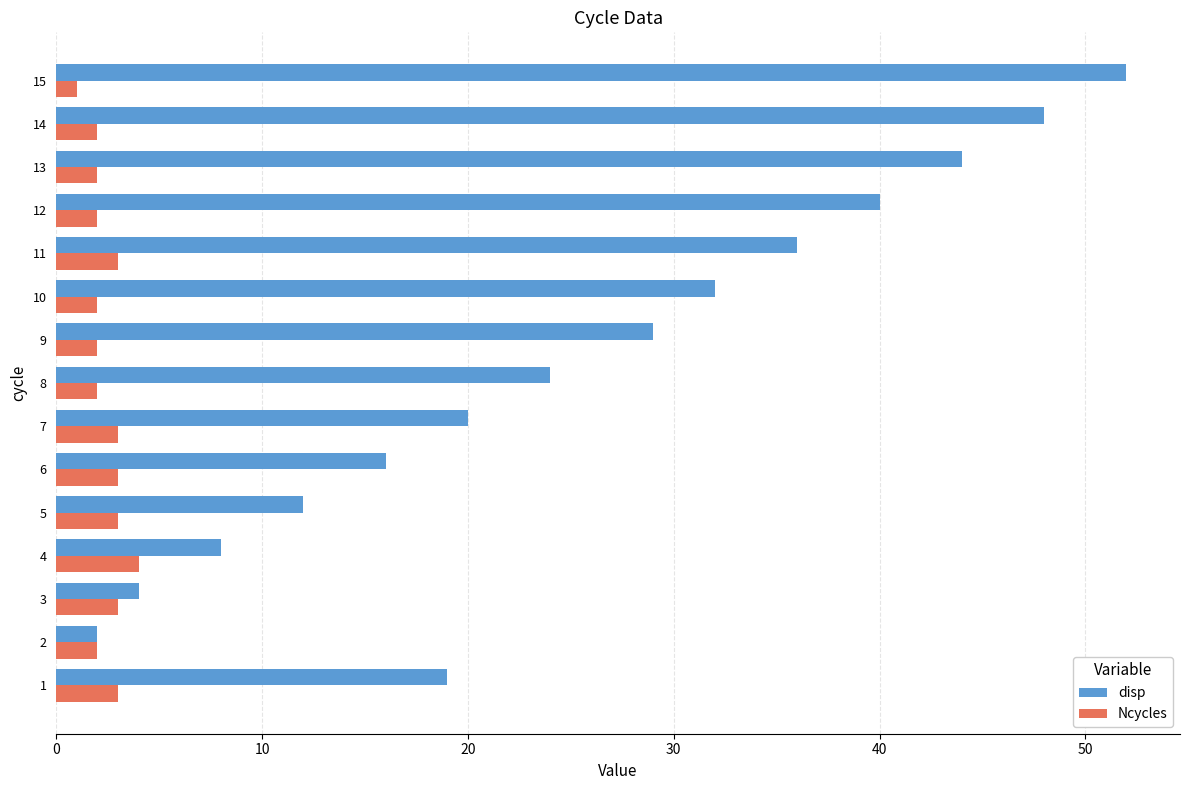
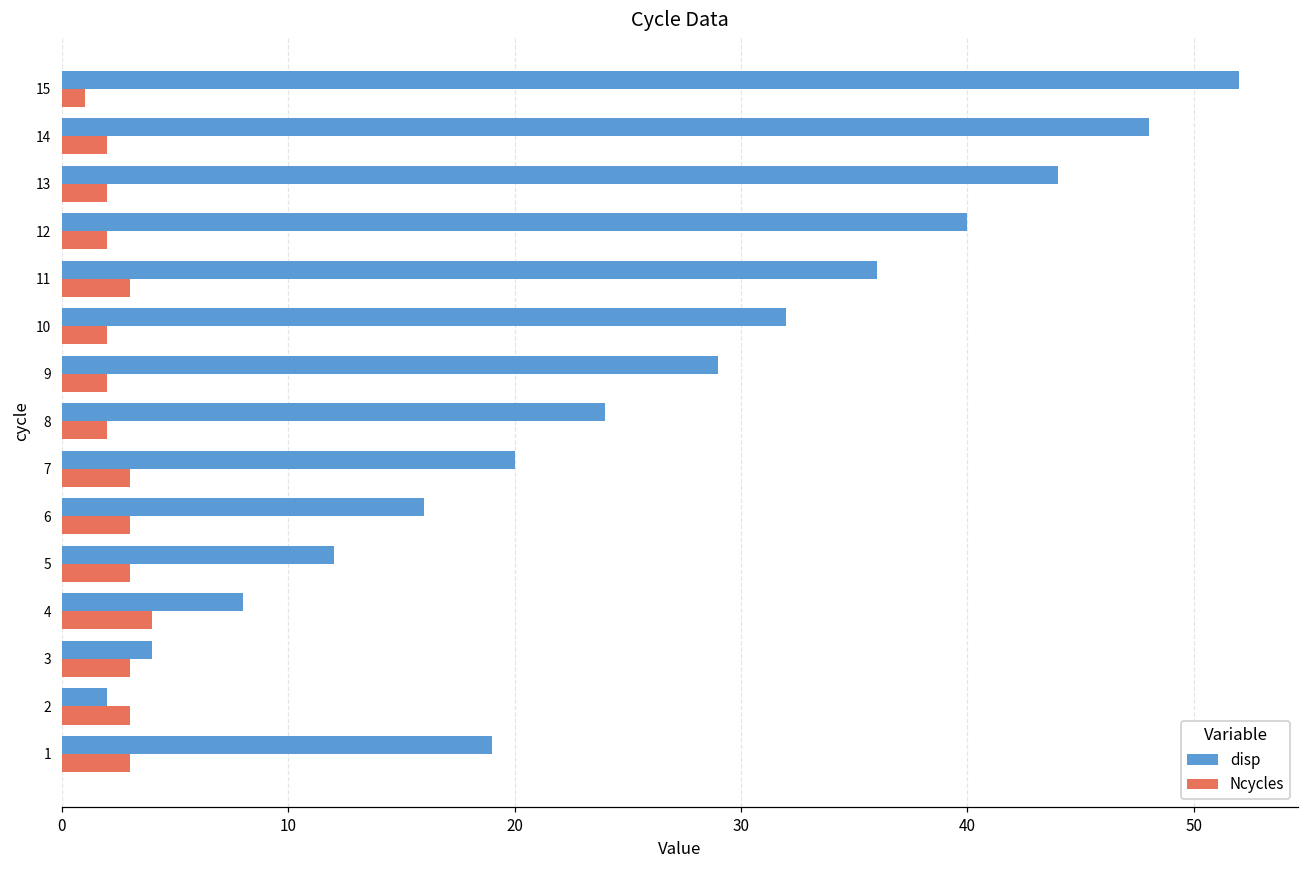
  {
    "disp": {
      "15": 52,
      "14": 48,
      "13": 44,
      "12": 40,
      "11": 36,
      "10": 32,
      "9": 29,
      "8": 24,
      "7": 20,
      "6": 16,
      "5": 12,
      "4": 8,
      "3": 4,
      "2": 2,
      "1": 19
    },
    "Ncycles": {
      "15": 1,
      "14": 2,
      "13": 2,
      "12": 2,
      "11": 3,
      "10": 2,
      "9": 2,
      "8": 2,
      "7": 3,
      "6": 3,
      "5": 3,
      "4": 4,
      "3": 3,
-     "2": 2,
+     "2": 3,
      "1": 3
    }
  }
